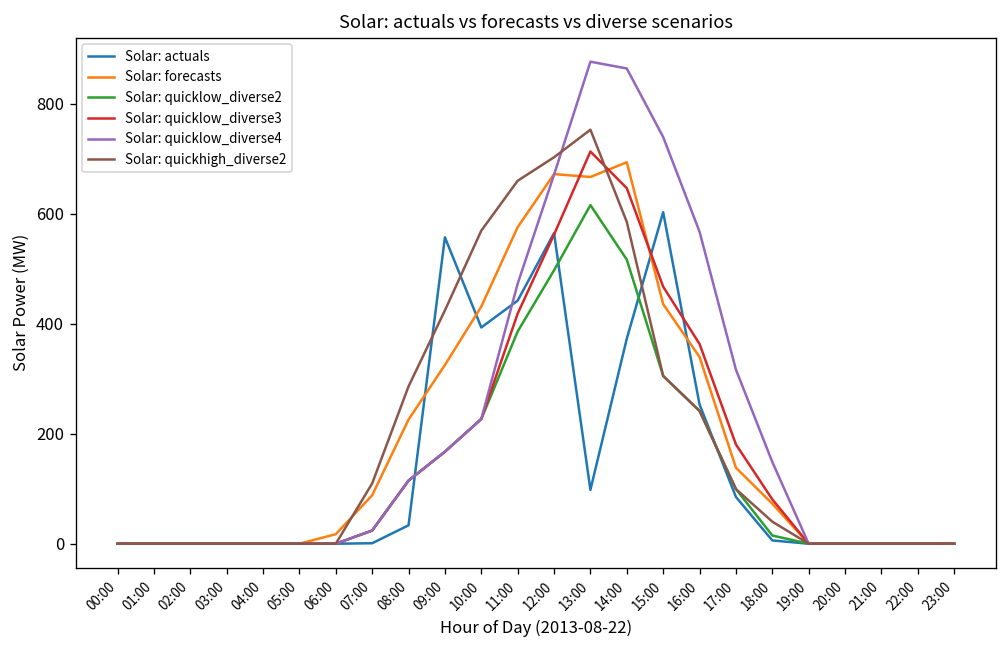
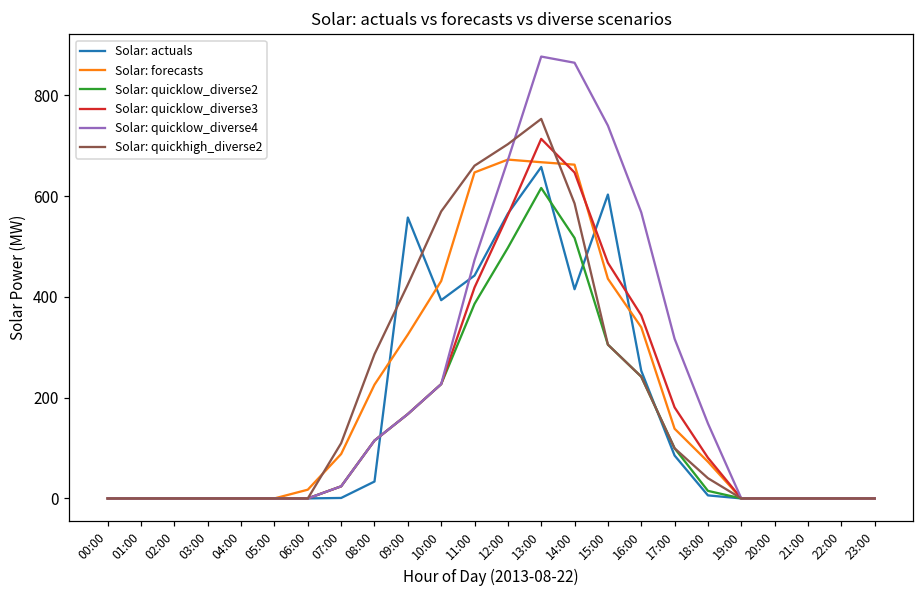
  {
    "Solar: actuals": {
      "07:00": 0,
      "08:00": 30,
      "09:00": 560,
      "10:00": 390,
      "11:00": 440,
-     "13:00": 100,
-     "14:00": 370,
+     "13:00": 660,
+     "14:00": 420,
      "15:00": 600,
      "16:00": 250,
      "17:00": 90,
      "18:00": 10
    },
    "Solar: forecasts": {
      "06:00": 20,
      "07:00": 90,
      "08:00": 230,
      "09:00": 330,
      "10:00": 430,
-     "11:00": 580,
+     "11:00": 650,
      "13:00": 670,
-     "14:00": 690,
+     "14:00": 660,
      "15:00": 440,
      "16:00": 340,
      "17:00": 140,
      "18:00": 70
    },
    "Solar: quicklow_diverse2": {
      "11:00": 390,
      "12:00": 500,
      "13:00": 620,
      "14:00": 520,
      "18:00": 10
    },
    "Solar: quicklow_diverse3": {
      "11:00": 420,
      "13:00": 710,
      "14:00": 650,
      "15:00": 470,
      "16:00": 360,
      "17:00": 180,
      "18:00": 80
    },
    "Solar: quicklow_diverse4": {
      "11:00": 470,
      "13:00": 880,
      "14:00": 860,
      "15:00": 740,
      "16:00": 570,
      "17:00": 320,
      "18:00": 150
    },
    "Solar: quickhigh_diverse2": {
      "07:00": 110,
      "08:00": 290,
      "09:00": 420,
      "10:00": 570,
      "11:00": 660,
      "12:00": 700,
      "13:00": 750,
      "14:00": 590,
      "18:00": 40
    }
  }
